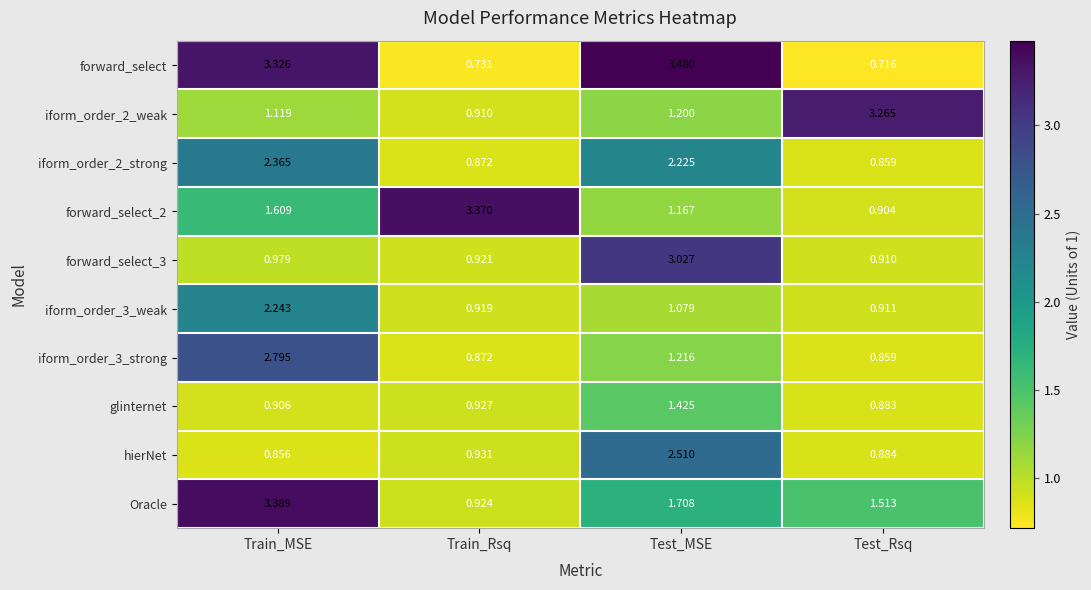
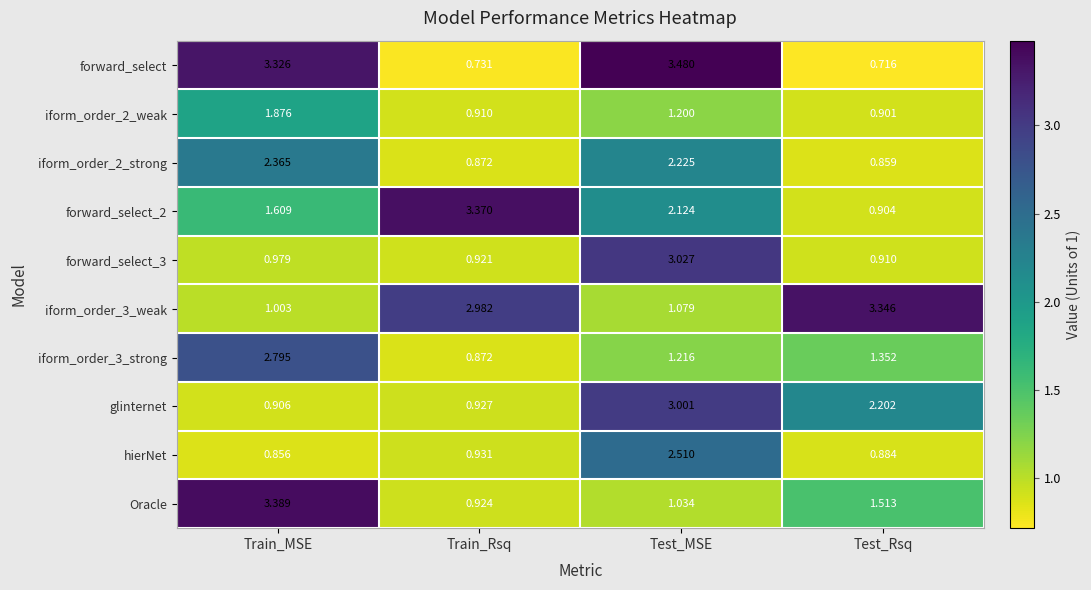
  {
    "forward_select": {
      "Train_MSE": 3.326,
      "Train_Rsq": 0.731,
      "Test_MSE": 3.480,
      "Test_Rsq": 0.716
    },
    "iform_order_2_weak": {
-     "Train_MSE": 1.119,
+     "Train_MSE": 1.876,
      "Train_Rsq": 0.910,
      "Test_MSE": 1.200,
-     "Test_Rsq": 3.265
+     "Test_Rsq": 0.901
    },
    "iform_order_2_strong": {
      "Train_MSE": 2.365,
      "Train_Rsq": 0.872,
      "Test_MSE": 2.225,
      "Test_Rsq": 0.859
    },
    "forward_select_2": {
      "Train_MSE": 1.609,
      "Train_Rsq": 3.370,
-     "Test_MSE": 1.167,
+     "Test_MSE": 2.124,
      "Test_Rsq": 0.904
    },
    "forward_select_3": {
      "Train_MSE": 0.979,
      "Train_Rsq": 0.921,
      "Test_MSE": 3.027,
      "Test_Rsq": 0.910
    },
    "iform_order_3_weak": {
-     "Train_MSE": 2.243,
-     "Train_Rsq": 0.919,
+     "Train_MSE": 1.003,
+     "Train_Rsq": 2.982,
      "Test_MSE": 1.079,
-     "Test_Rsq": 0.911
+     "Test_Rsq": 3.346
    },
    "iform_order_3_strong": {
      "Train_MSE": 2.795,
      "Train_Rsq": 0.872,
      "Test_MSE": 1.216,
-     "Test_Rsq": 0.859
+     "Test_Rsq": 1.352
    },
    "glinternet": {
      "Train_MSE": 0.906,
      "Train_Rsq": 0.927,
-     "Test_MSE": 1.425,
-     "Test_Rsq": 0.883
+     "Test_MSE": 3.001,
+     "Test_Rsq": 2.202
    },
    "hierNet": {
      "Train_MSE": 0.856,
      "Train_Rsq": 0.931,
      "Test_MSE": 2.510,
      "Test_Rsq": 0.884
    },
    "Oracle": {
      "Train_MSE": 3.389,
      "Train_Rsq": 0.924,
-     "Test_MSE": 1.708,
+     "Test_MSE": 1.034,
      "Test_Rsq": 1.513
    }
  }
